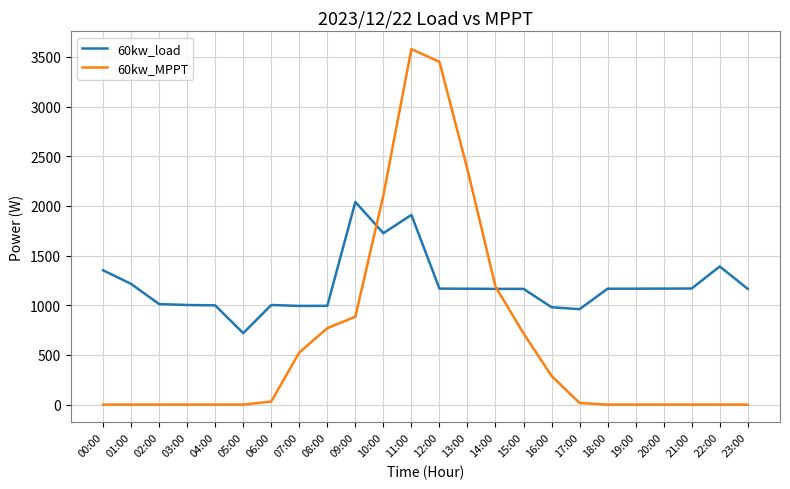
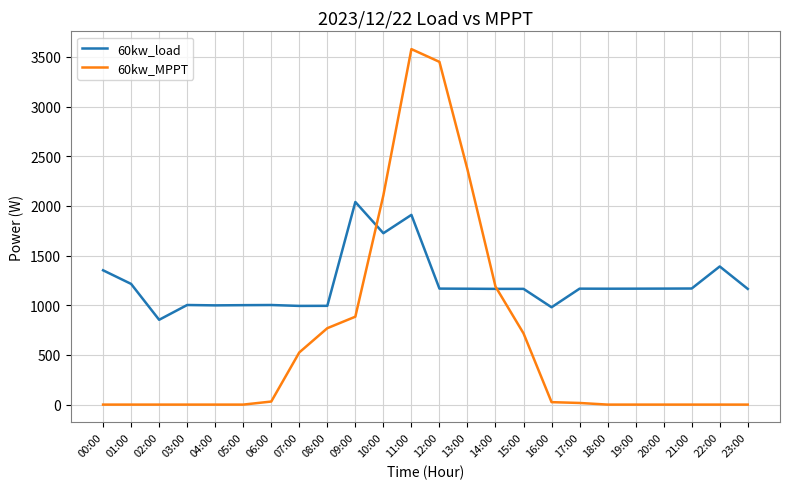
  {
    "60kw_load": {
      "00:00": 1400,
      "01:00": 1200,
-     "02:00": 1000,
+     "02:00": 900,
      "03:00": 1000,
      "04:00": 1000,
-     "05:00": 700,
+     "05:00": 1000,
      "06:00": 1000,
      "07:00": 1000,
      "08:00": 1000,
      "09:00": 2000,
      "10:00": 1700,
      "11:00": 1900,
      "12:00": 1200,
      "13:00": 1200,
      "15:00": 1200,
      "16:00": 1000,
-     "17:00": 1000,
+     "17:00": 1200,
      "18:00": 1200,
      "19:00": 1200,
      "20:00": 1200,
      "21:00": 1200,
      "22:00": 1400,
      "23:00": 1200
    },
    "60kw_MPPT": {
      "00:00": 0,
      "01:00": 0,
      "02:00": 0,
      "03:00": 0,
      "04:00": 0,
      "05:00": 0,
      "06:00": 0,
      "07:00": 500,
      "08:00": 800,
      "09:00": 900,
      "10:00": 2100,
      "11:00": 3600,
      "12:00": 3500,
      "13:00": 2400,
      "15:00": 700,
-     "16:00": 300,
+     "16:00": 0,
      "17:00": 0,
      "18:00": 0,
      "19:00": 0,
      "20:00": 0,
      "21:00": 0,
      "22:00": 0,
      "23:00": 0
    }
  }
